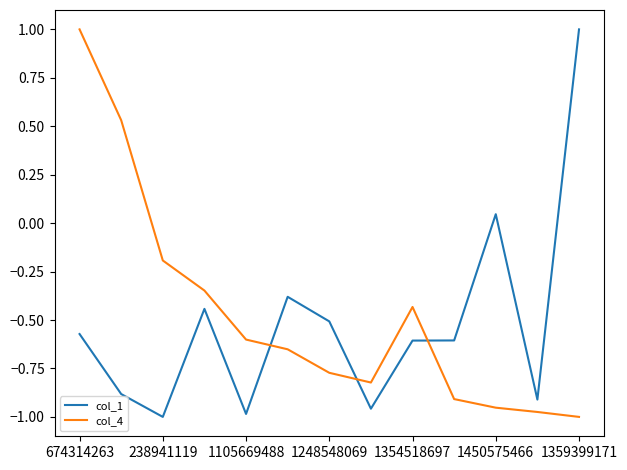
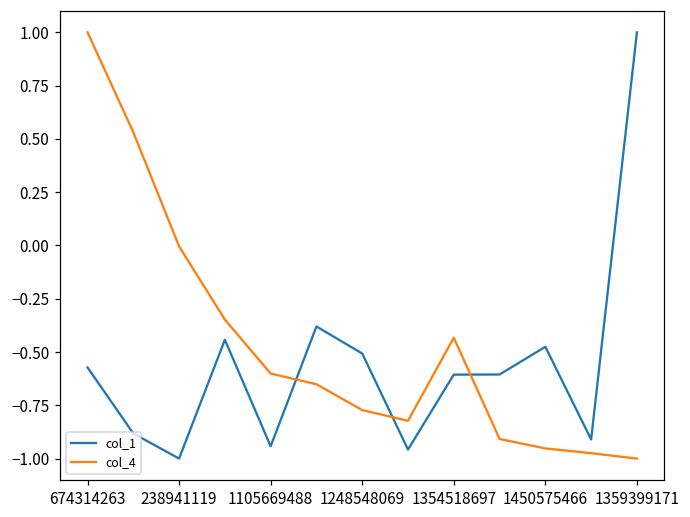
  {
    "col_1": {
      "674314263": -0.57,
      "238941119": -1.00,
-     "1105669488": -0.98,
+     "1105669488": -0.94,
      "1248548069": -0.51,
      "1354518697": -0.61,
-     "1450575466": 0.05,
+     "1450575466": -0.48,
      "1359399171": 1.00
    },
    "col_4": {
      "674314263": 1.00,
-     "238941119": -0.19,
+     "238941119": 0.00,
      "1105669488": -0.60,
      "1248548069": -0.77,
      "1354518697": -0.43,
      "1450575466": -0.95,
      "1359399171": -1.00
    }
  }
